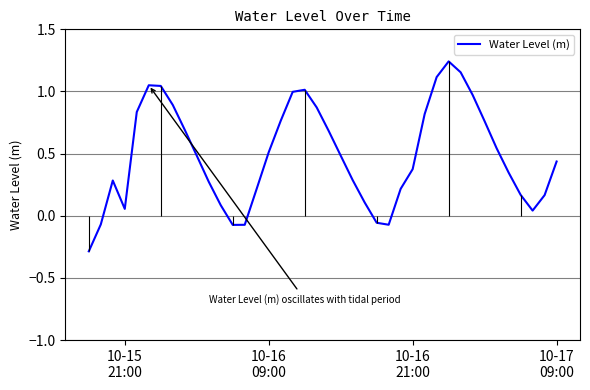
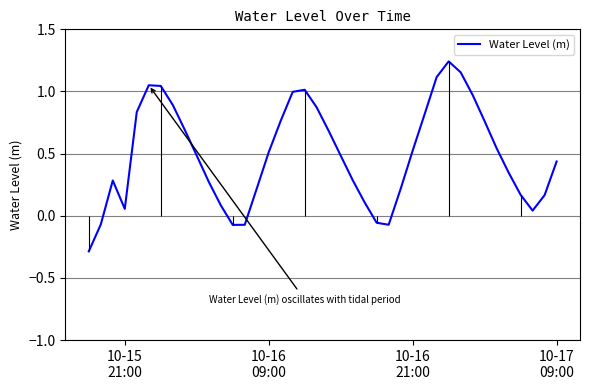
  {
    "10-15 21:00": 0.06,
    "10-16 09:00": 0.51,
-   "10-16 21:00": 0.38,
+   "10-16 21:00": 0.52,
    "10-17 09:00": 0.44
  }
